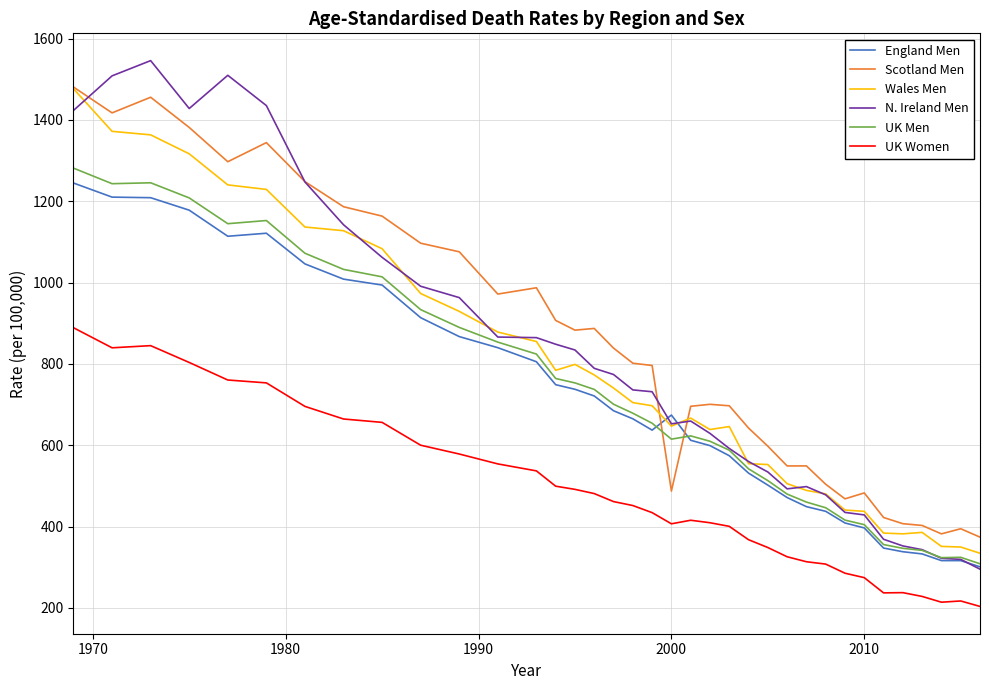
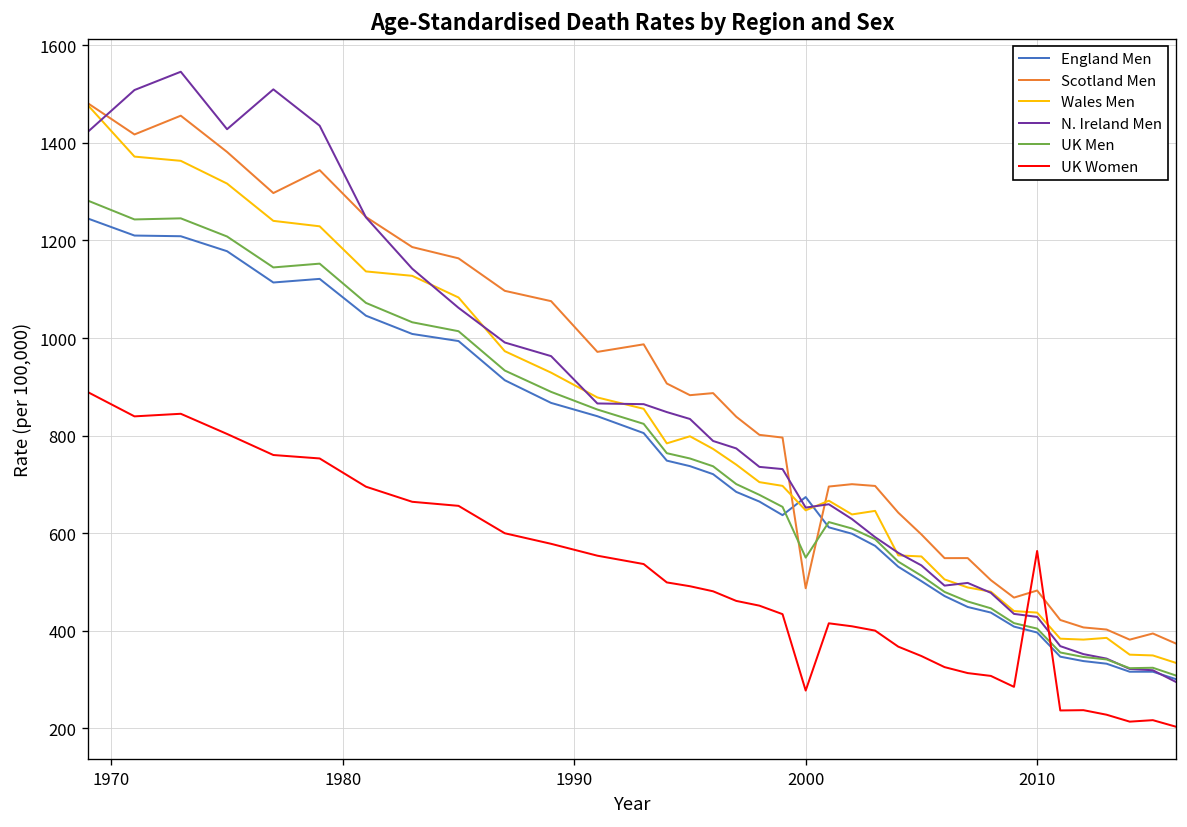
  {
    "England Men": {
      "2000": 670,
      "2010": 400
    },
    "Scotland Men": {
      "2000": 490,
      "2010": 480
    },
    "Wales Men": {
      "2010": 440
    },
    "N. Ireland Men": {
      "2010": 430
    },
    "UK Men": {
-     "2000": 610,
+     "2000": 550,
      "2010": 400
    },
    "UK Women": {
-     "2000": 410,
-     "2010": 270
+     "2000": 280,
+     "2010": 560
    }
  }
